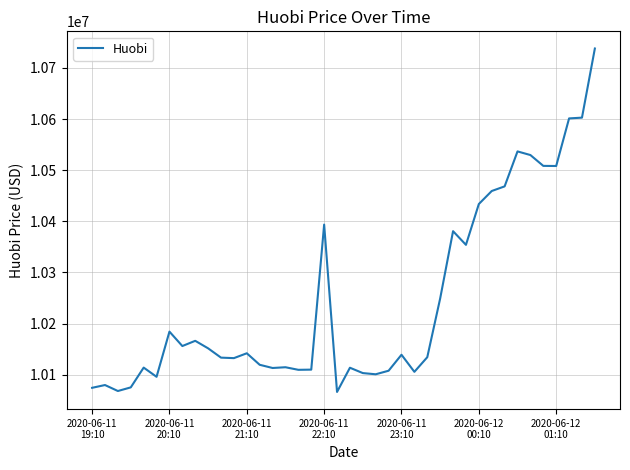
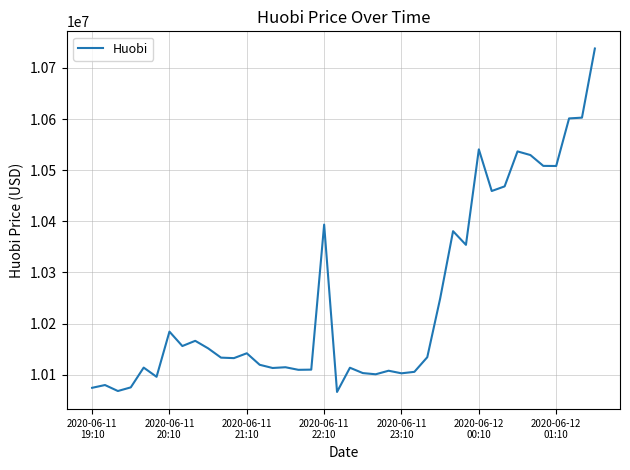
  {
    "2020-06-11 19:10": 10070000,
    "2020-06-11 20:10": 10180000,
    "2020-06-11 21:10": 10140000,
    "2020-06-11 22:10": 10390000,
-   "2020-06-11 23:10": 10140000,
-   "2020-06-12 00:10": 10430000,
+   "2020-06-11 23:10": 10100000,
+   "2020-06-12 00:10": 10540000,
    "2020-06-12 01:10": 10510000
  }
